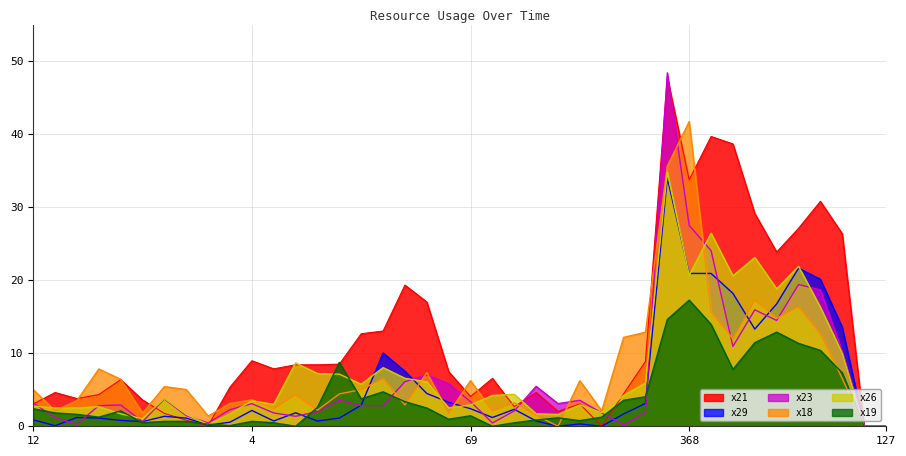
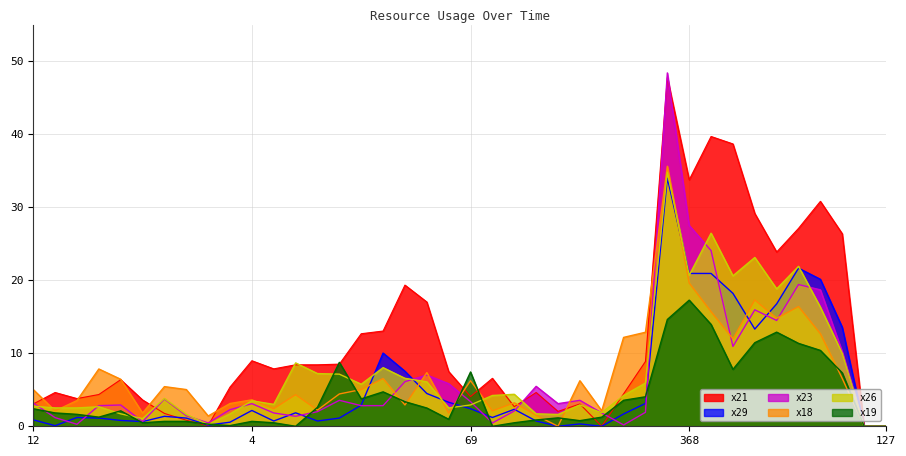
  {
    "x21": {
      "69": 4,
      "368": 34
    },
    "x29": {
      "69": 2
    },
    "x23": {
      "69": 3,
      "368": 27
    },
    "x18": {
      "69": 6,
-     "368": 42
+     "368": 20
    },
    "x26": {
      "69": 3
    },
    "x19": {
-     "69": 1,
+     "69": 7,
      "368": 17
    }
  }
